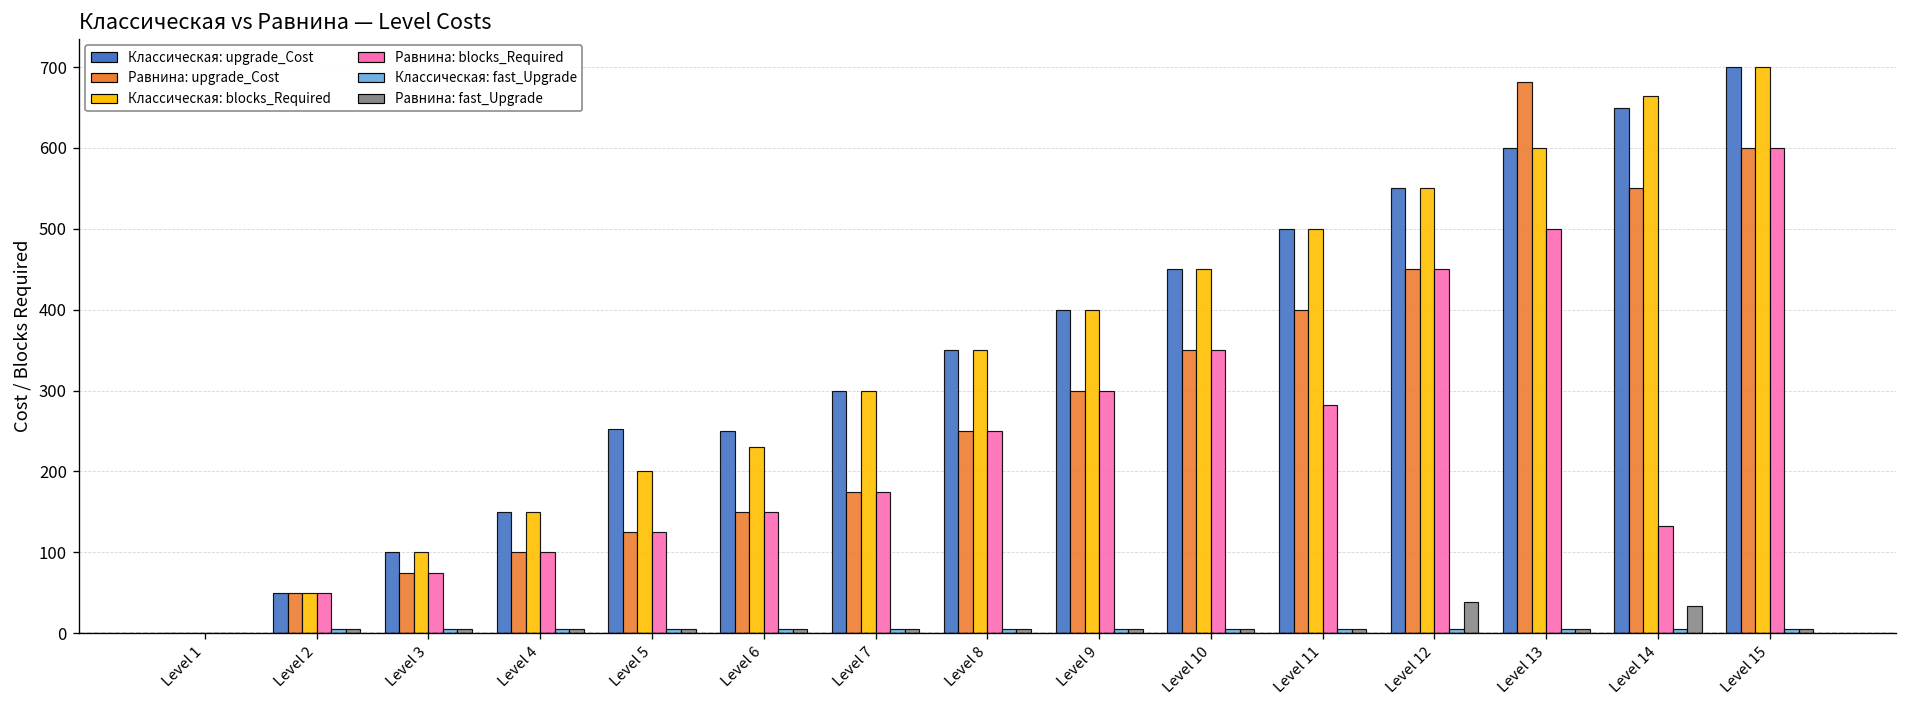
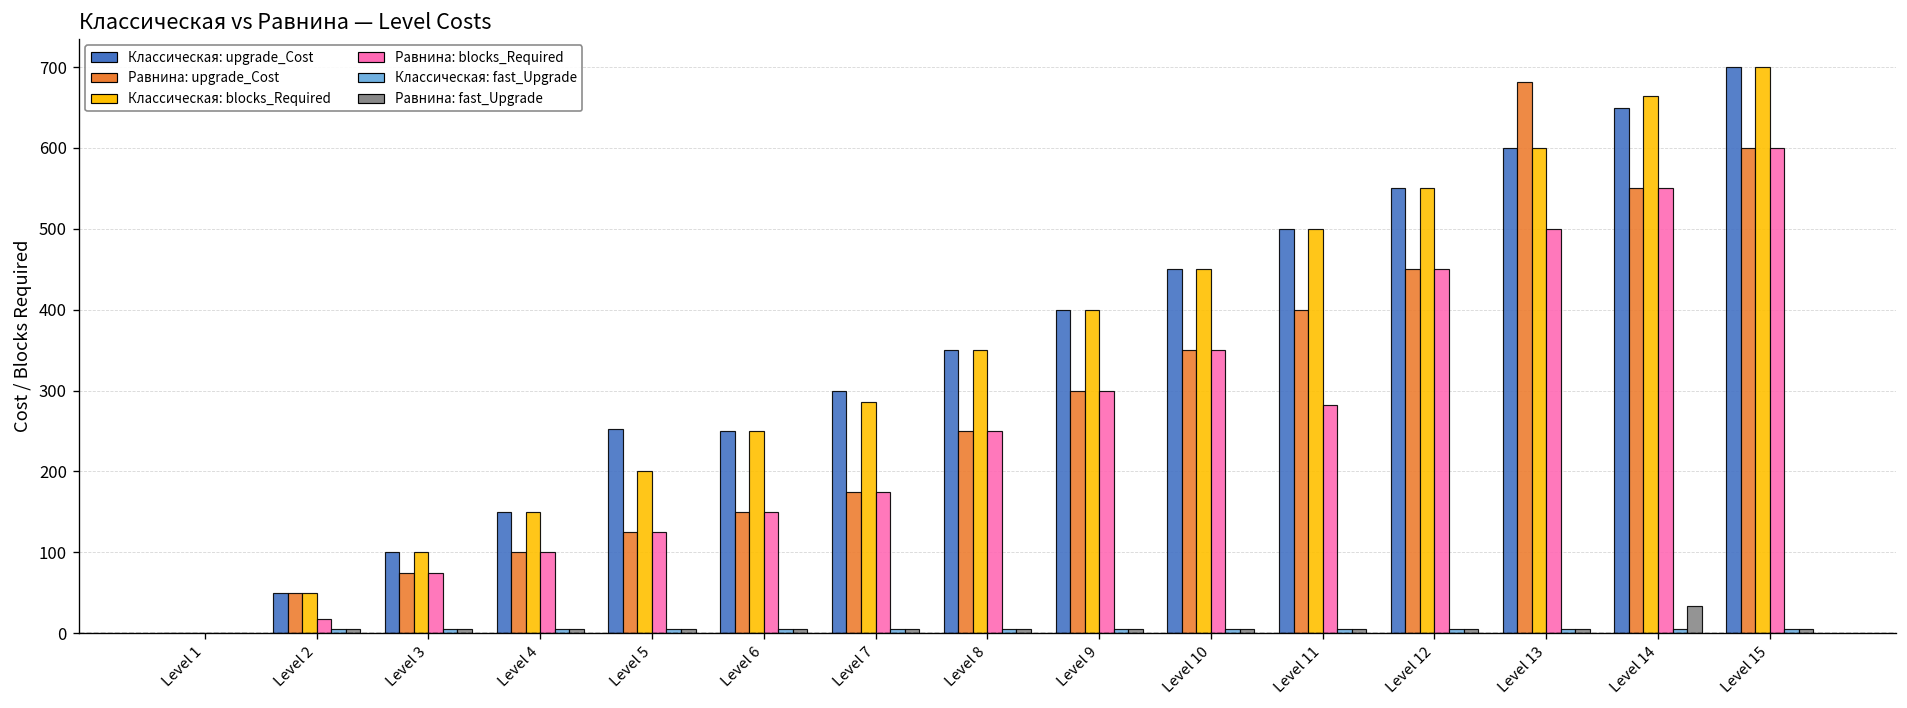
  {
    "Классическая: upgrade_Cost": {
      "Level 1": 0,
      "Level 2": 50,
      "Level 3": 100,
      "Level 4": 150,
      "Level 5": 250,
      "Level 6": 250,
      "Level 7": 300,
      "Level 8": 350,
      "Level 9": 400,
      "Level 10": 450,
      "Level 11": 500,
      "Level 12": 550,
      "Level 13": 600,
      "Level 14": 650,
      "Level 15": 700
    },
    "Равнина: upgrade_Cost": {
      "Level 1": 0,
      "Level 2": 50,
      "Level 3": 80,
      "Level 4": 100,
      "Level 5": 130,
      "Level 6": 150,
      "Level 7": 180,
      "Level 8": 250,
      "Level 9": 300,
      "Level 10": 350,
      "Level 11": 400,
      "Level 12": 450,
      "Level 13": 680,
      "Level 14": 550,
      "Level 15": 600
    },
    "Классическая: blocks_Required": {
      "Level 1": 0,
      "Level 2": 50,
      "Level 3": 100,
      "Level 4": 150,
      "Level 5": 200,
-     "Level 6": 230,
-     "Level 7": 300,
+     "Level 6": 250,
+     "Level 7": 290,
      "Level 8": 350,
      "Level 9": 400,
      "Level 10": 450,
      "Level 11": 500,
      "Level 12": 550,
      "Level 13": 600,
      "Level 14": 660,
      "Level 15": 700
    },
    "Равнина: blocks_Required": {
      "Level 1": 0,
-     "Level 2": 50,
+     "Level 2": 20,
      "Level 3": 80,
      "Level 4": 100,
      "Level 5": 130,
      "Level 6": 150,
      "Level 7": 180,
      "Level 8": 250,
      "Level 9": 300,
      "Level 10": 350,
      "Level 11": 280,
      "Level 12": 450,
      "Level 13": 500,
-     "Level 14": 130,
+     "Level 14": 550,
      "Level 15": 600
    },
    "Классическая: fast_Upgrade": {
      "Level 1": 0,
      "Level 2": 10,
      "Level 3": 10,
      "Level 4": 10,
      "Level 5": 10,
      "Level 6": 10,
      "Level 7": 10,
      "Level 8": 10,
      "Level 9": 10,
      "Level 10": 10,
      "Level 11": 10,
      "Level 12": 10,
      "Level 13": 10,
      "Level 14": 10,
      "Level 15": 10
    },
    "Равнина: fast_Upgrade": {
      "Level 1": 0,
      "Level 2": 10,
      "Level 3": 10,
      "Level 4": 10,
      "Level 5": 10,
      "Level 6": 10,
      "Level 7": 10,
      "Level 8": 10,
      "Level 9": 10,
      "Level 10": 10,
      "Level 11": 10,
-     "Level 12": 40,
+     "Level 12": 10,
      "Level 13": 10,
      "Level 14": 30,
      "Level 15": 10
    }
  }
